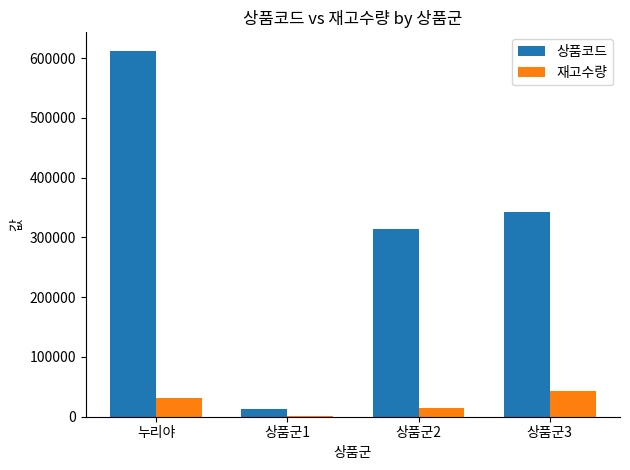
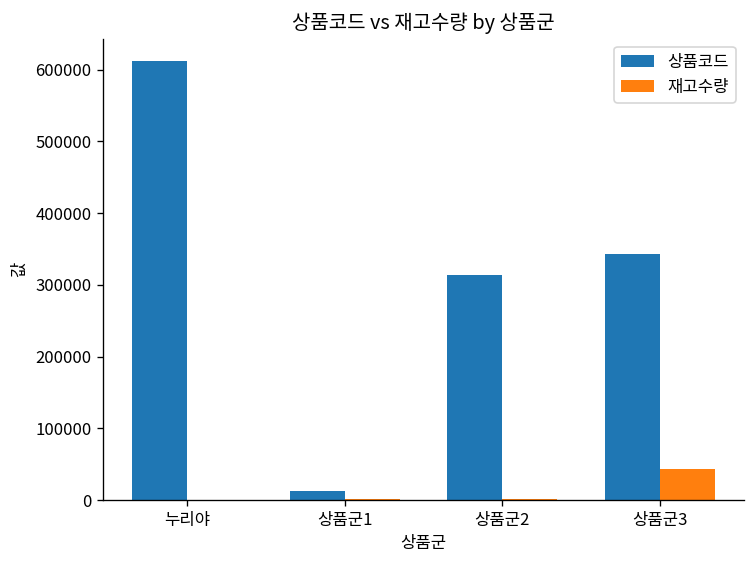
  {
    "상품코드": {
      "누리야": 610000,
      "상품군1": 10000,
      "상품군2": 310000,
      "상품군3": 340000
    },
    "재고수량": {
-     "누리야": 30000,
-     "상품군2": 10000,
+     "누리야": 0,
+     "상품군2": 0,
      "상품군3": 40000
    }
  }
